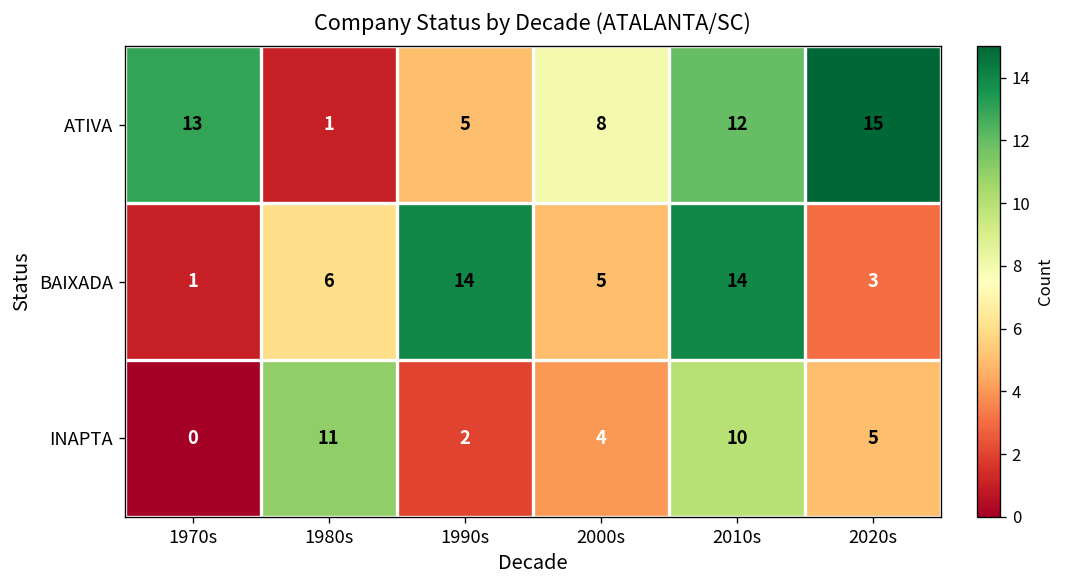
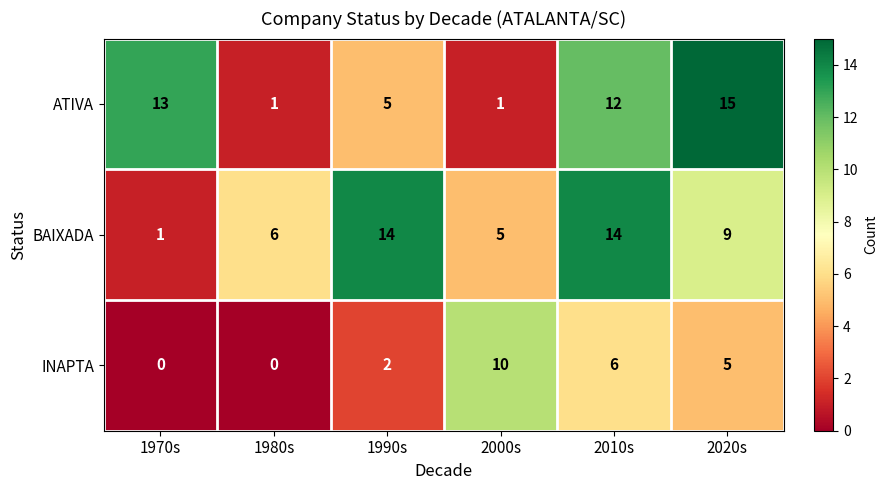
  {
    "ATIVA": {
      "1970s": 13,
      "1980s": 1,
      "1990s": 5,
-     "2000s": 8,
+     "2000s": 1,
      "2010s": 12,
      "2020s": 15
    },
    "BAIXADA": {
      "1970s": 1,
      "1980s": 6,
      "1990s": 14,
      "2000s": 5,
      "2010s": 14,
-     "2020s": 3
+     "2020s": 9
    },
    "INAPTA": {
      "1970s": 0,
-     "1980s": 11,
+     "1980s": 0,
      "1990s": 2,
-     "2000s": 4,
-     "2010s": 10,
+     "2000s": 10,
+     "2010s": 6,
      "2020s": 5
    }
  }
